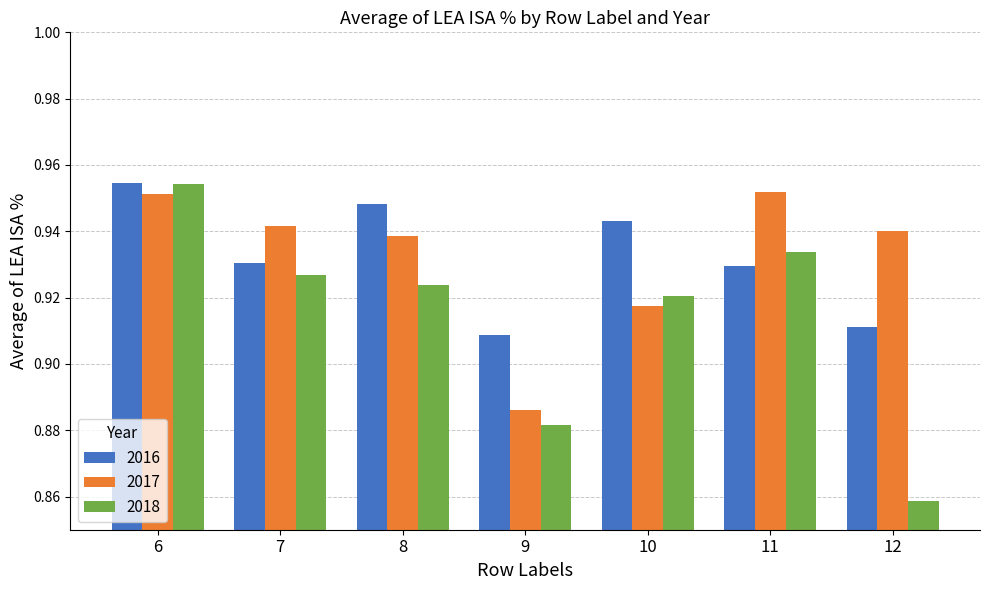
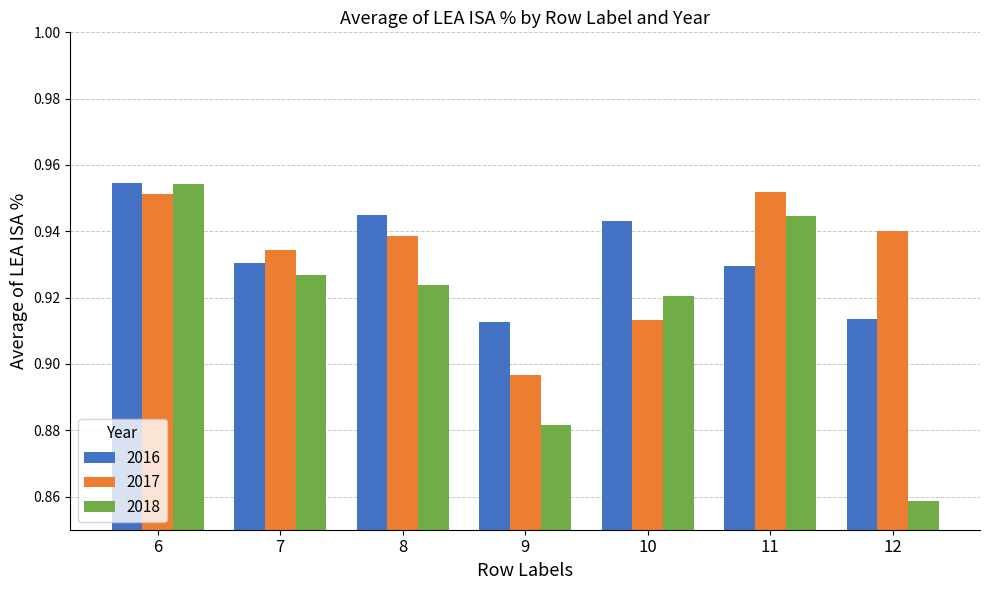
  {
    "2016": {
      "6": 0.955,
      "7": 0.930,
-     "8": 0.948,
-     "9": 0.909,
+     "8": 0.945,
+     "9": 0.913,
      "10": 0.943,
      "11": 0.930,
-     "12": 0.911
+     "12": 0.914
    },
    "2017": {
      "6": 0.951,
-     "7": 0.942,
+     "7": 0.934,
      "8": 0.939,
-     "9": 0.886,
-     "10": 0.917,
+     "9": 0.897,
+     "10": 0.913,
      "11": 0.952,
      "12": 0.940
    },
    "2018": {
      "6": 0.954,
      "7": 0.927,
      "8": 0.924,
      "9": 0.882,
      "10": 0.921,
-     "11": 0.934,
+     "11": 0.945,
      "12": 0.859
    }
  }
